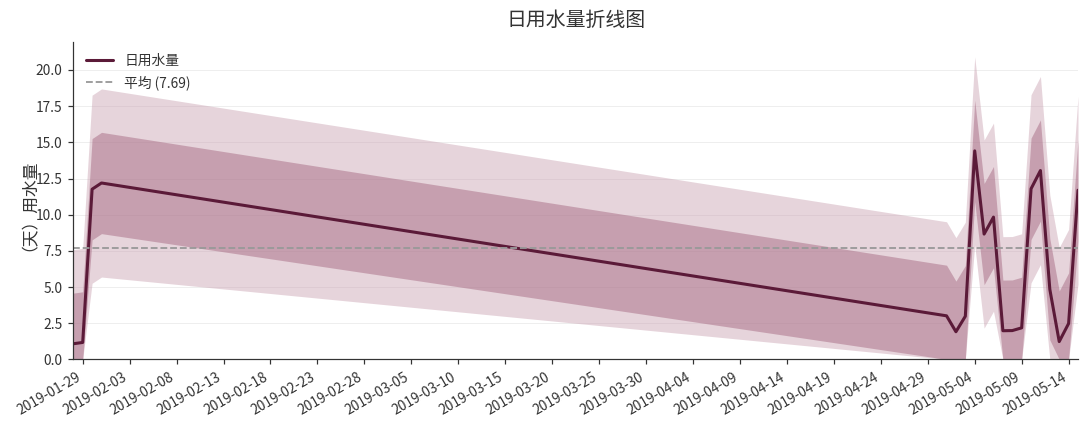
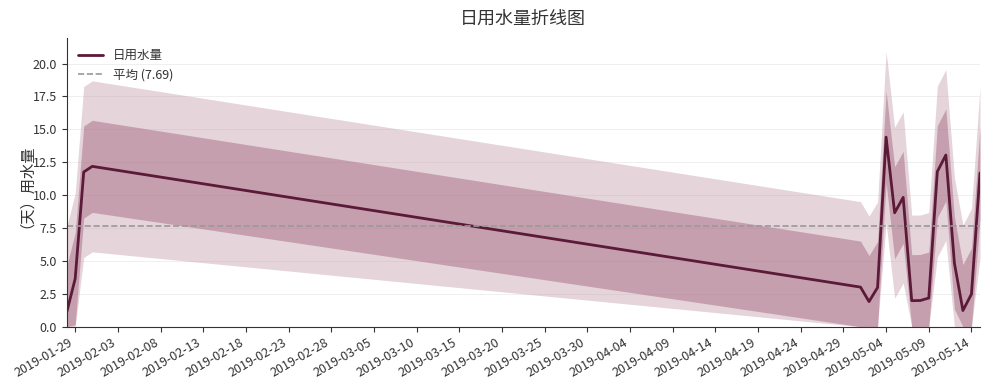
  {
    "日用水量": {
-     "2019-01-29": 1.2,
+     "2019-01-29": 3.7,
      "2019-05-04": 14.4,
      "2019-05-09": 2.2,
      "2019-05-14": 2.5
    }
  }
